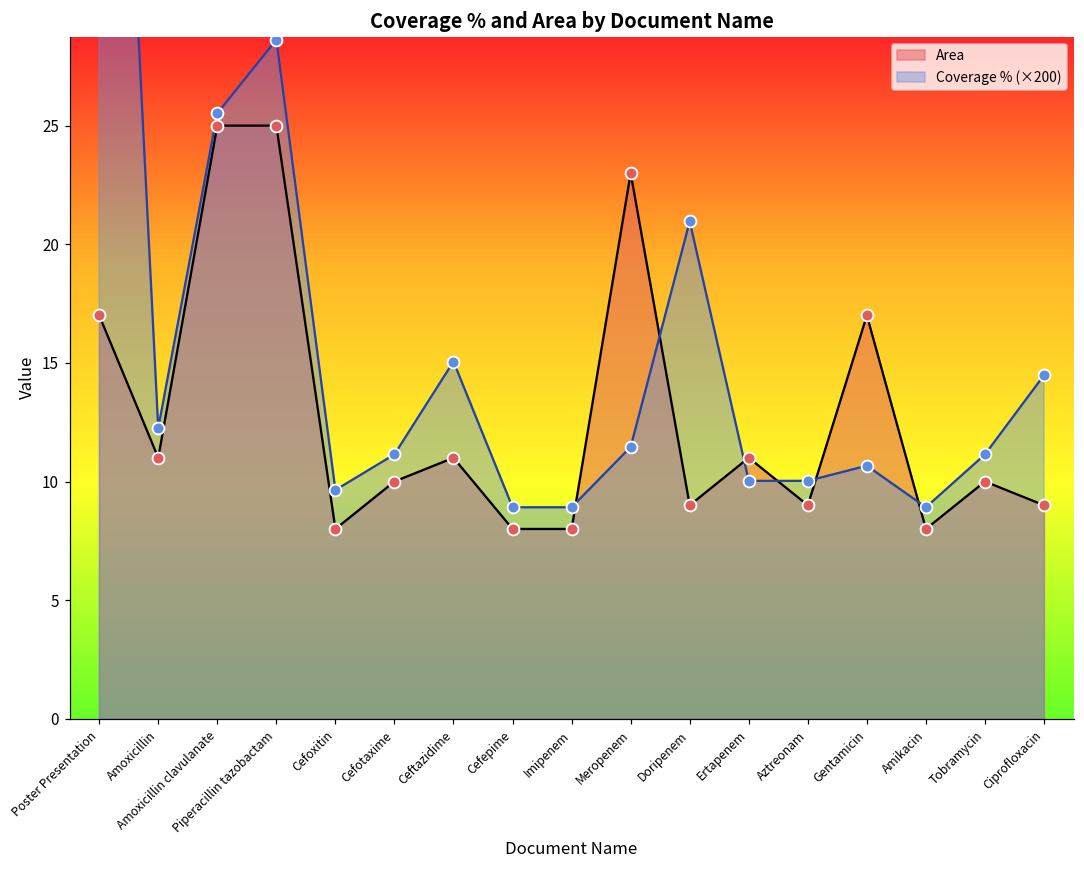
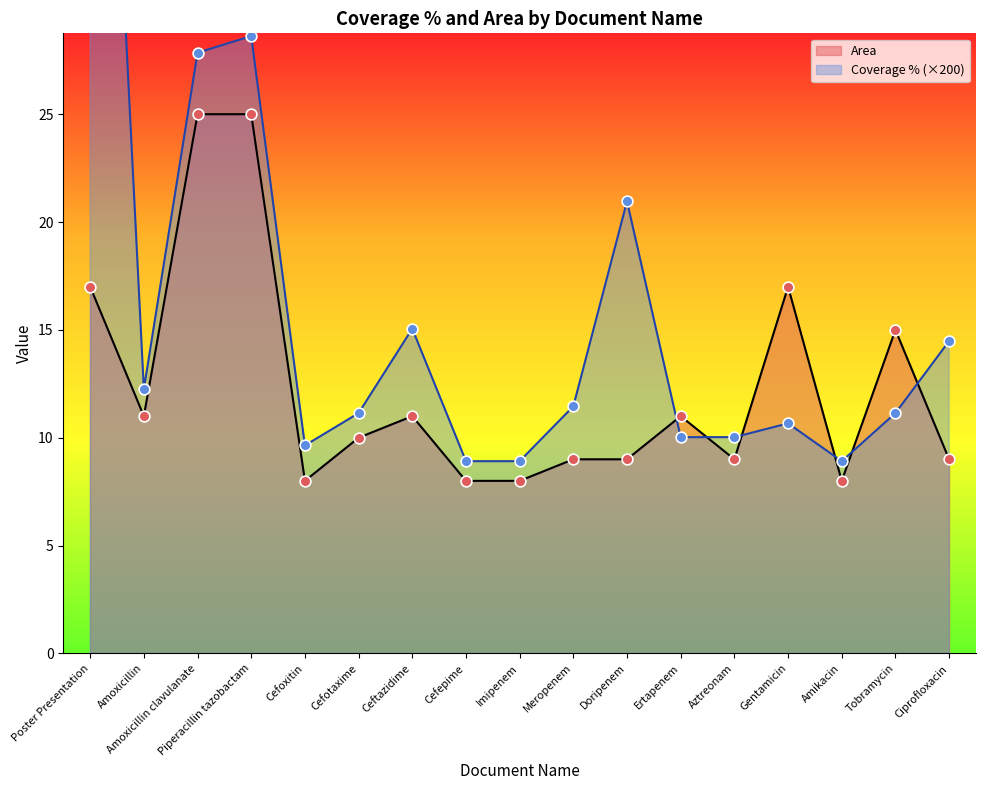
  {
    "Area": {
      "Poster Presentation": 17,
      "Amoxicillin": 11,
      "Amoxicillin clavulanate": 25,
      "Piperacillin tazobactam": 25,
      "Cefoxitin": 8,
      "Cefotaxime": 10,
      "Ceftazidime": 11,
      "Cefepime": 8,
      "Imipenem": 8,
-     "Meropenem": 23,
+     "Meropenem": 9,
      "Doripenem": 9,
      "Ertapenem": 11,
      "Aztreonam": 9,
      "Gentamicin": 17,
      "Amikacin": 8,
-     "Tobramycin": 10,
+     "Tobramycin": 15,
      "Ciprofloxacin": 9
    },
    "Coverage % (×200)": {
      "Amoxicillin": 12.3,
-     "Amoxicillin clavulanate": 25.5,
+     "Amoxicillin clavulanate": 27.9,
      "Piperacillin tazobactam": 28.6,
      "Cefoxitin": 9.6,
      "Cefotaxime": 11.1,
      "Ceftazidime": 15.1,
      "Cefepime": 8.9,
      "Imipenem": 8.9,
      "Meropenem": 11.5,
      "Doripenem": 21.0,
      "Ertapenem": 10.0,
      "Aztreonam": 10.0,
      "Gentamicin": 10.7,
      "Amikacin": 8.9,
      "Tobramycin": 11.1,
      "Ciprofloxacin": 14.5
    }
  }
